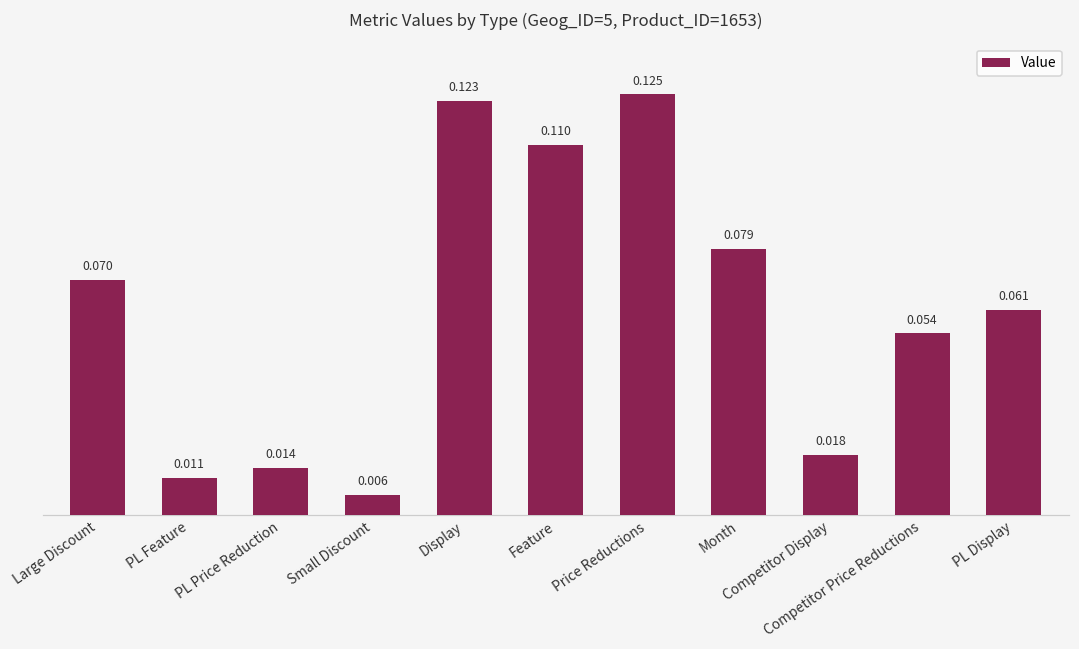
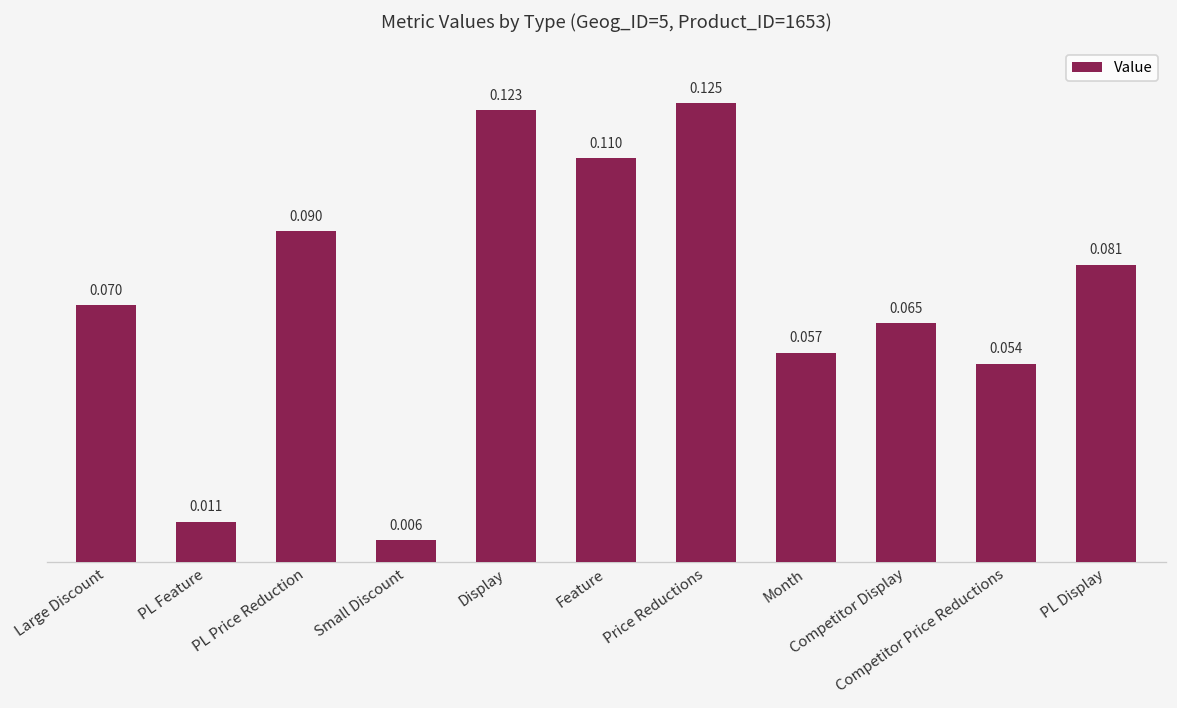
  {
    "Large Discount": 0.070,
    "PL Feature": 0.011,
-   "PL Price Reduction": 0.014,
+   "PL Price Reduction": 0.090,
    "Small Discount": 0.006,
    "Display": 0.123,
    "Feature": 0.110,
    "Price Reductions": 0.125,
-   "Month": 0.079,
-   "Competitor Display": 0.018,
+   "Month": 0.057,
+   "Competitor Display": 0.065,
    "Competitor Price Reductions": 0.054,
-   "PL Display": 0.061
+   "PL Display": 0.081
  }
